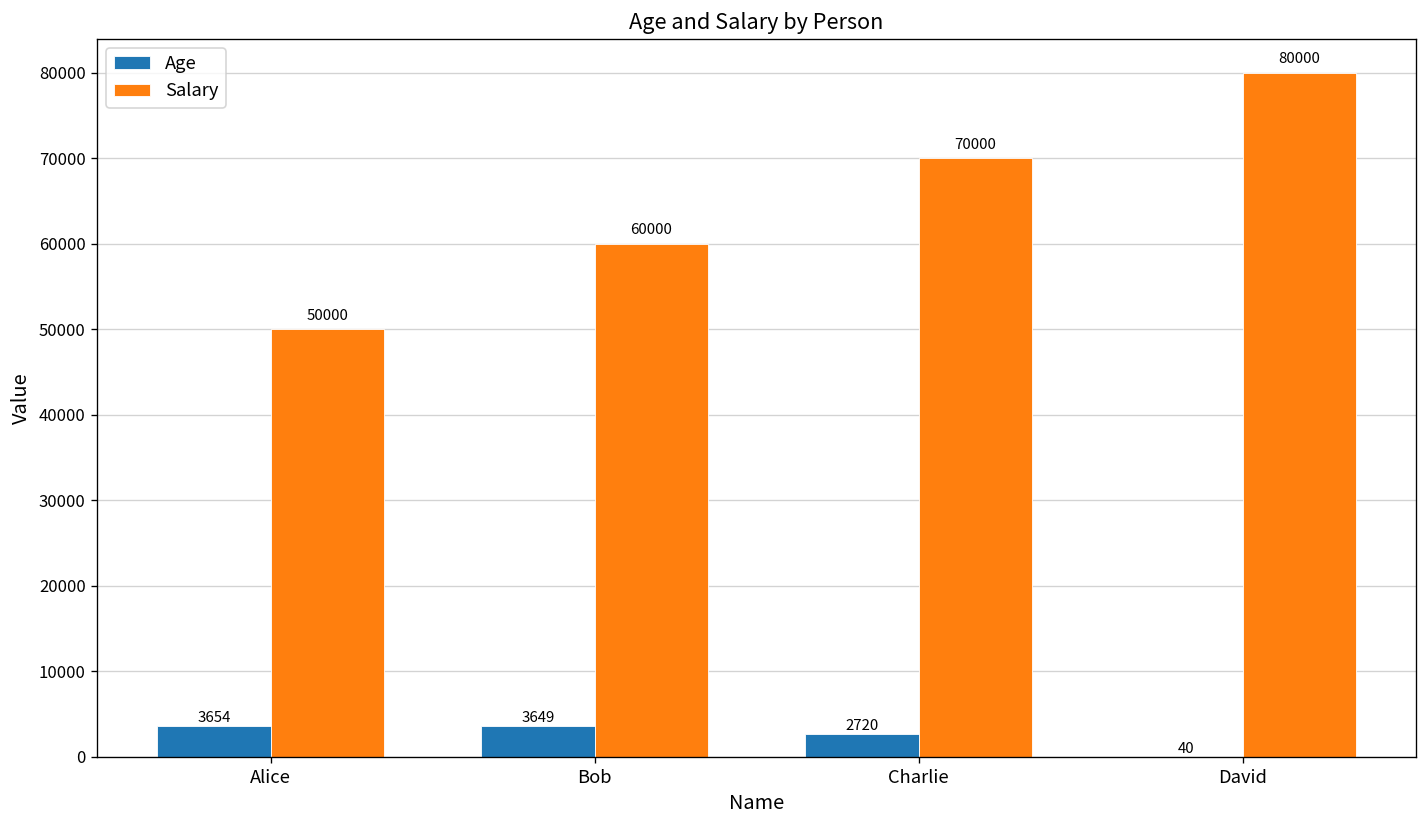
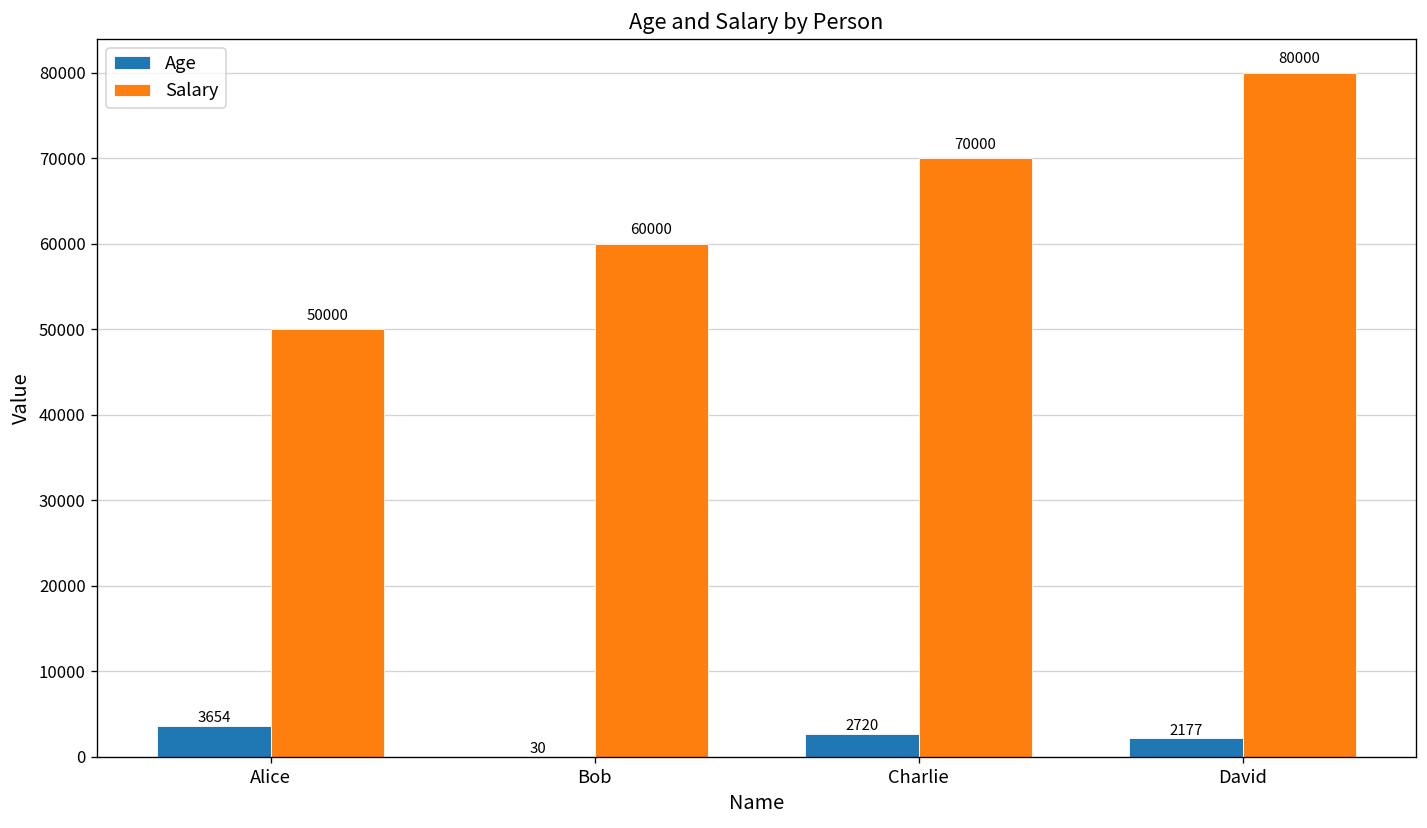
  {
    "Age": {
      "Alice": 3654,
-     "Bob": 3649,
+     "Bob": 30,
      "Charlie": 2720,
-     "David": 40
+     "David": 2177
    },
    "Salary": {
      "Alice": 50000,
      "Bob": 60000,
      "Charlie": 70000,
      "David": 80000
    }
  }
